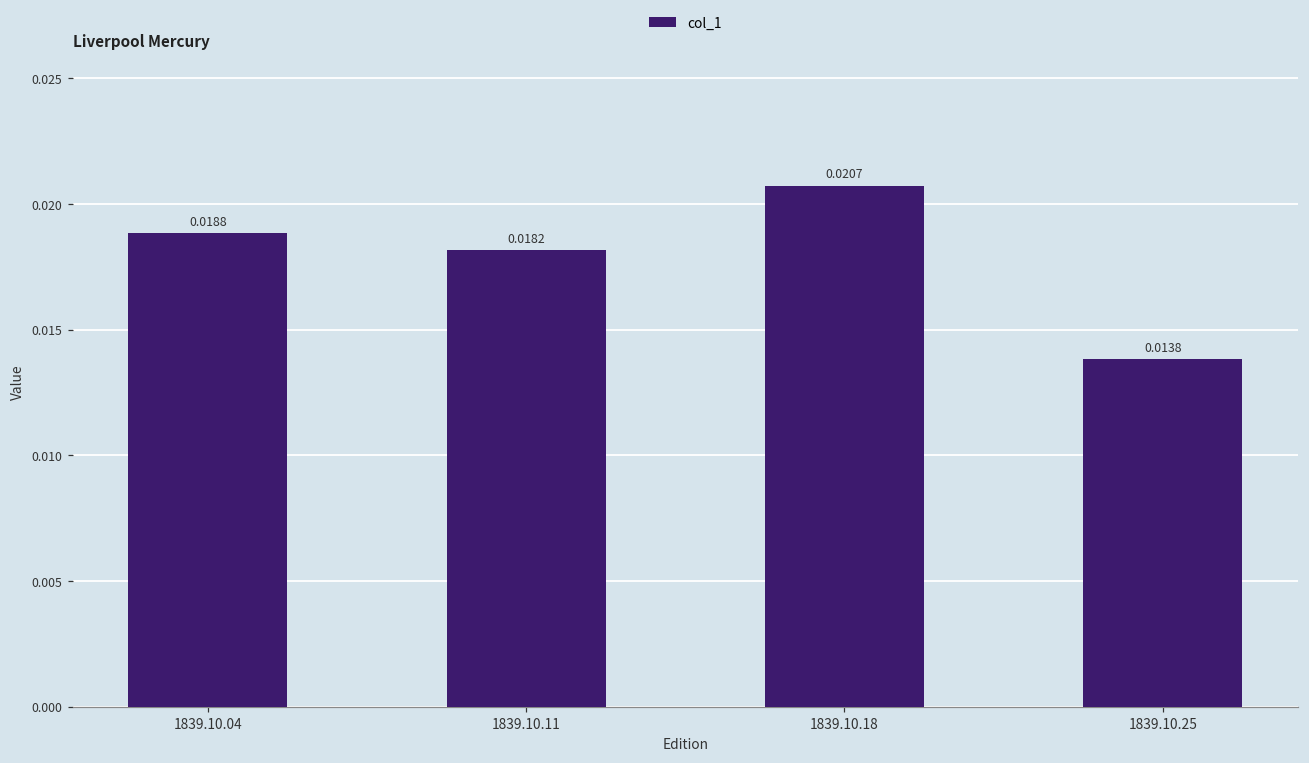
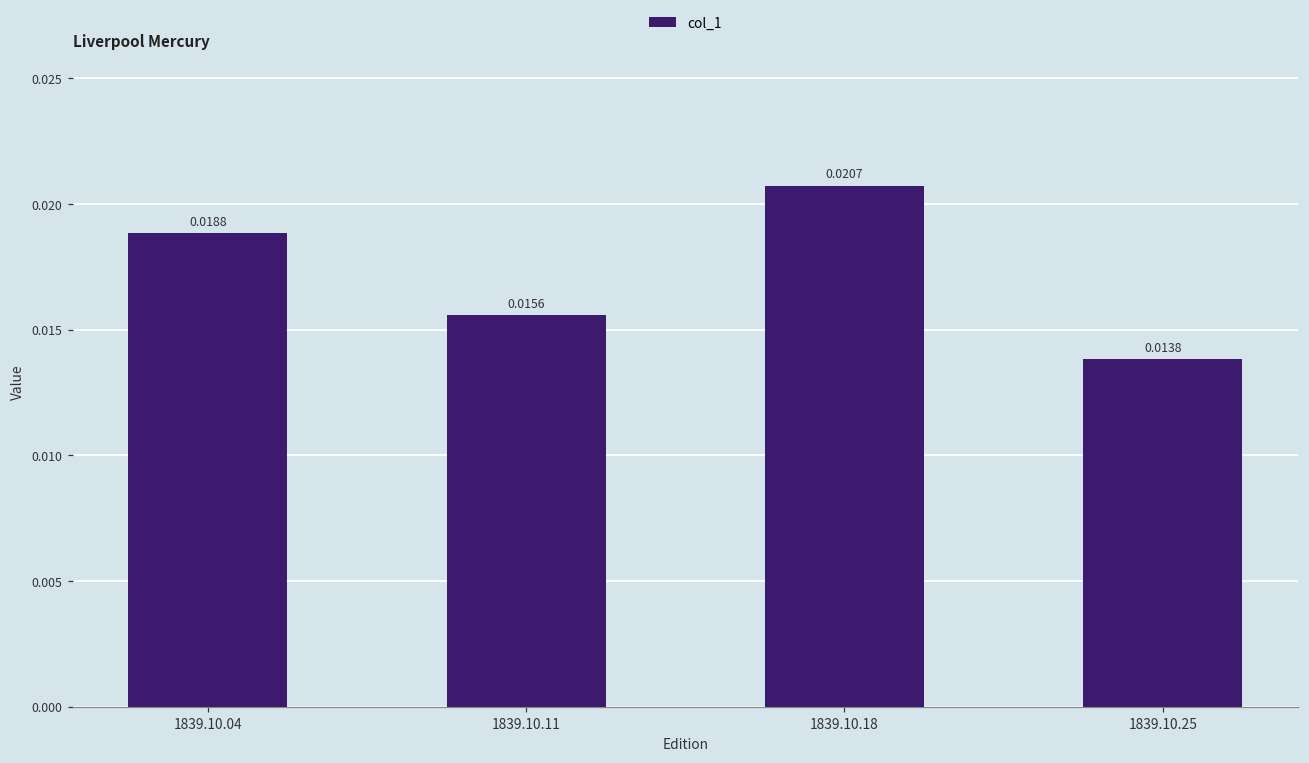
  {
    "1839.10.04": 0.0188,
-   "1839.10.11": 0.0182,
+   "1839.10.11": 0.0156,
    "1839.10.18": 0.0207,
    "1839.10.25": 0.0138
  }
